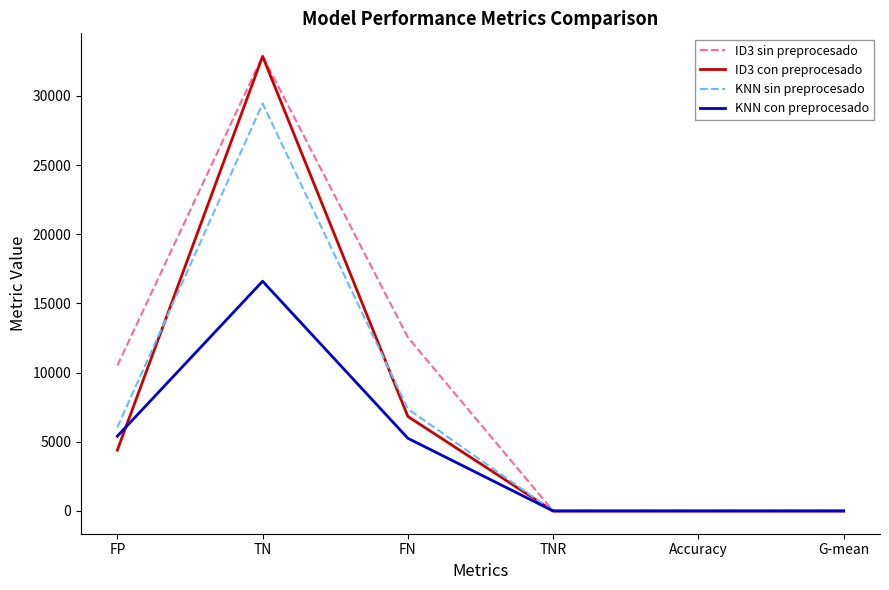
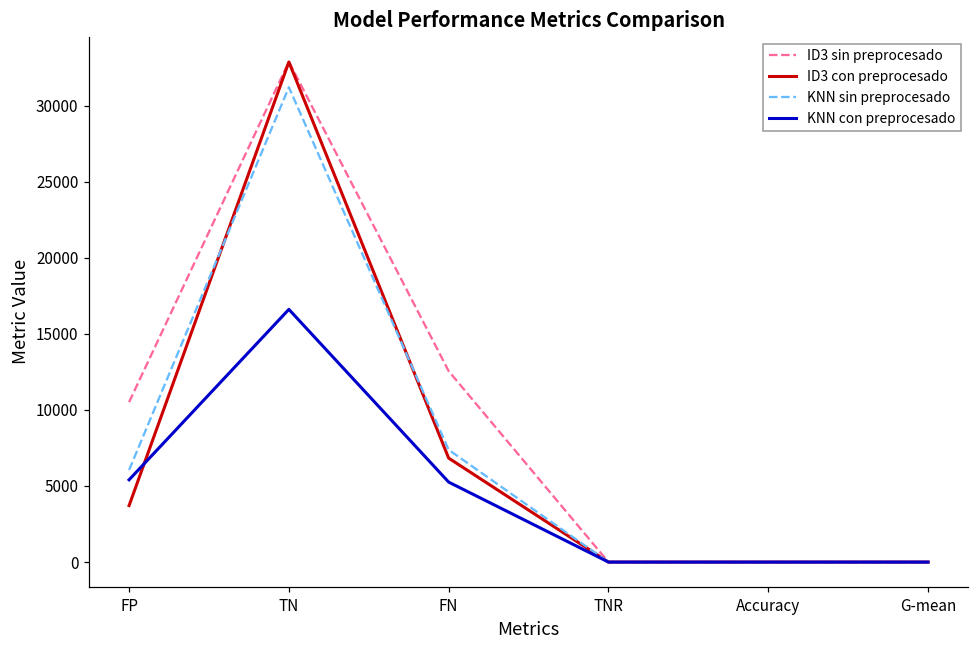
  {
    "ID3 sin preprocesado": {
      "FP": 10500,
      "FN": 12600
    },
    "ID3 con preprocesado": {
-     "FP": 4400,
+     "FP": 3700,
      "FN": 6800
    },
    "KNN sin preprocesado": {
      "FP": 6100,
-     "TN": 29400,
+     "TN": 31200,
      "FN": 7400
    },
    "KNN con preprocesado": {
      "FP": 5400,
      "TN": 16600,
      "FN": 5300
    }
  }
